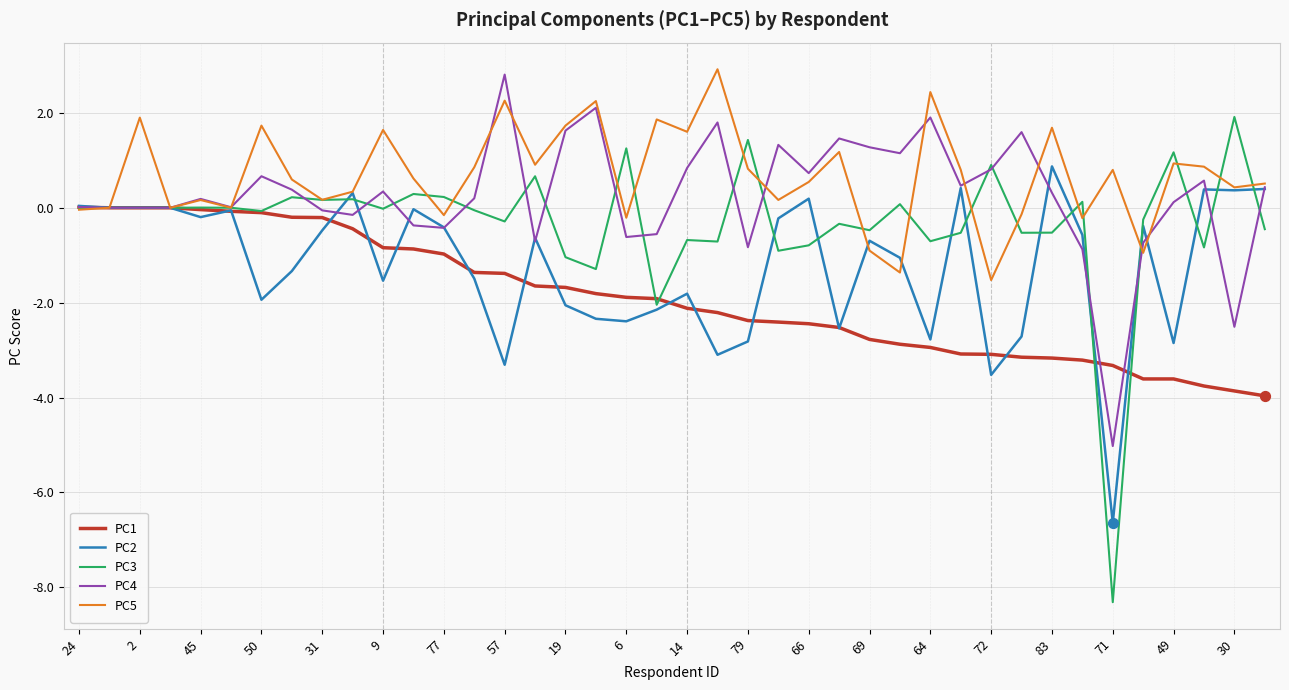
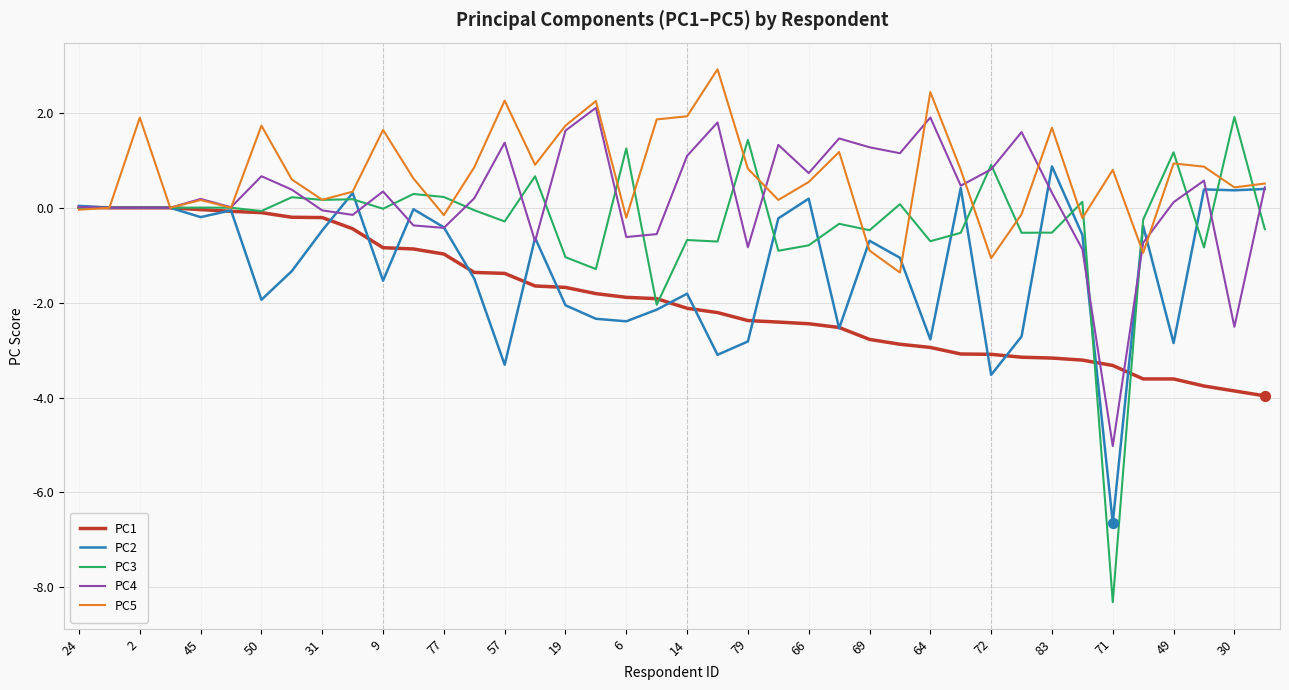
  {
    "PC3": {
      "77": 0.2,
      "57": -0.3,
      "6": 1.3,
      "14": -0.7,
      "79": 1.4,
      "66": -0.8,
      "69": -0.5,
      "64": -0.7,
      "72": 0.9,
      "83": -0.5,
      "71": -8.3,
      "49": 1.2,
      "30": 1.9
    },
    "PC4": {
      "50": 0.7,
-     "57": 2.8,
+     "57": 1.4,
      "6": -0.6,
-     "14": 0.8,
+     "14": 1.1,
      "79": -0.8,
      "66": 0.7,
      "69": 1.3,
      "64": 1.9,
      "72": 0.8,
      "83": 0.3,
      "71": -5.0,
      "49": 0.1,
      "30": -2.5
    },
    "PC5": {
      "2": 1.9,
      "50": 1.7,
      "77": -0.2,
      "57": 2.3,
      "6": -0.2,
-     "14": 1.6,
+     "14": 1.9,
      "79": 0.8,
      "66": 0.5,
      "69": -0.9,
      "64": 2.4,
-     "72": -1.5,
+     "72": -1.1,
      "83": 1.7,
      "71": 0.8,
      "49": 0.9,
      "30": 0.4
    }
  }
